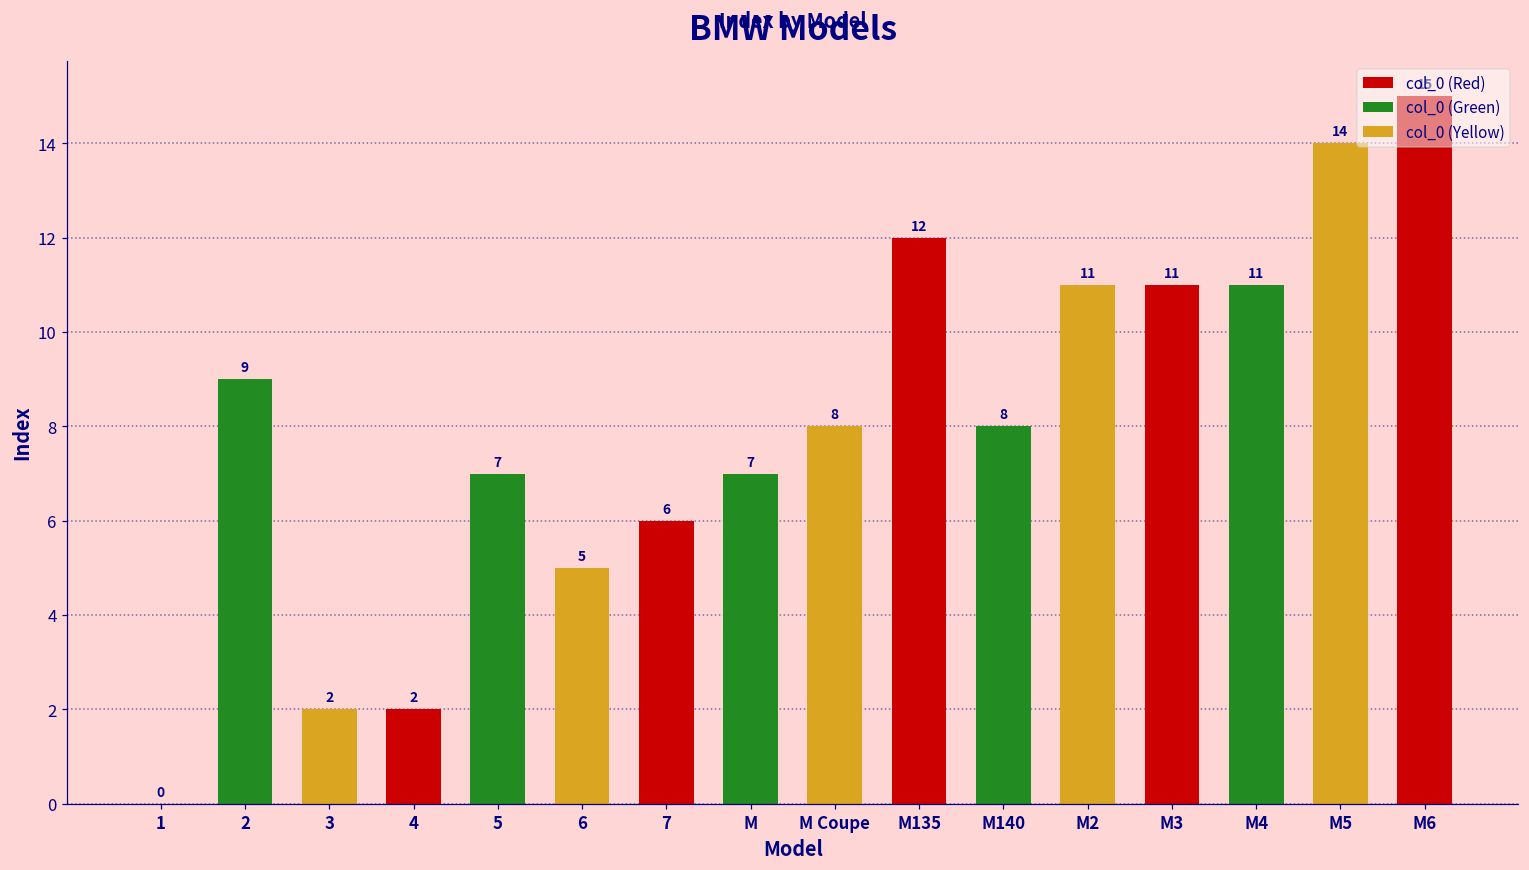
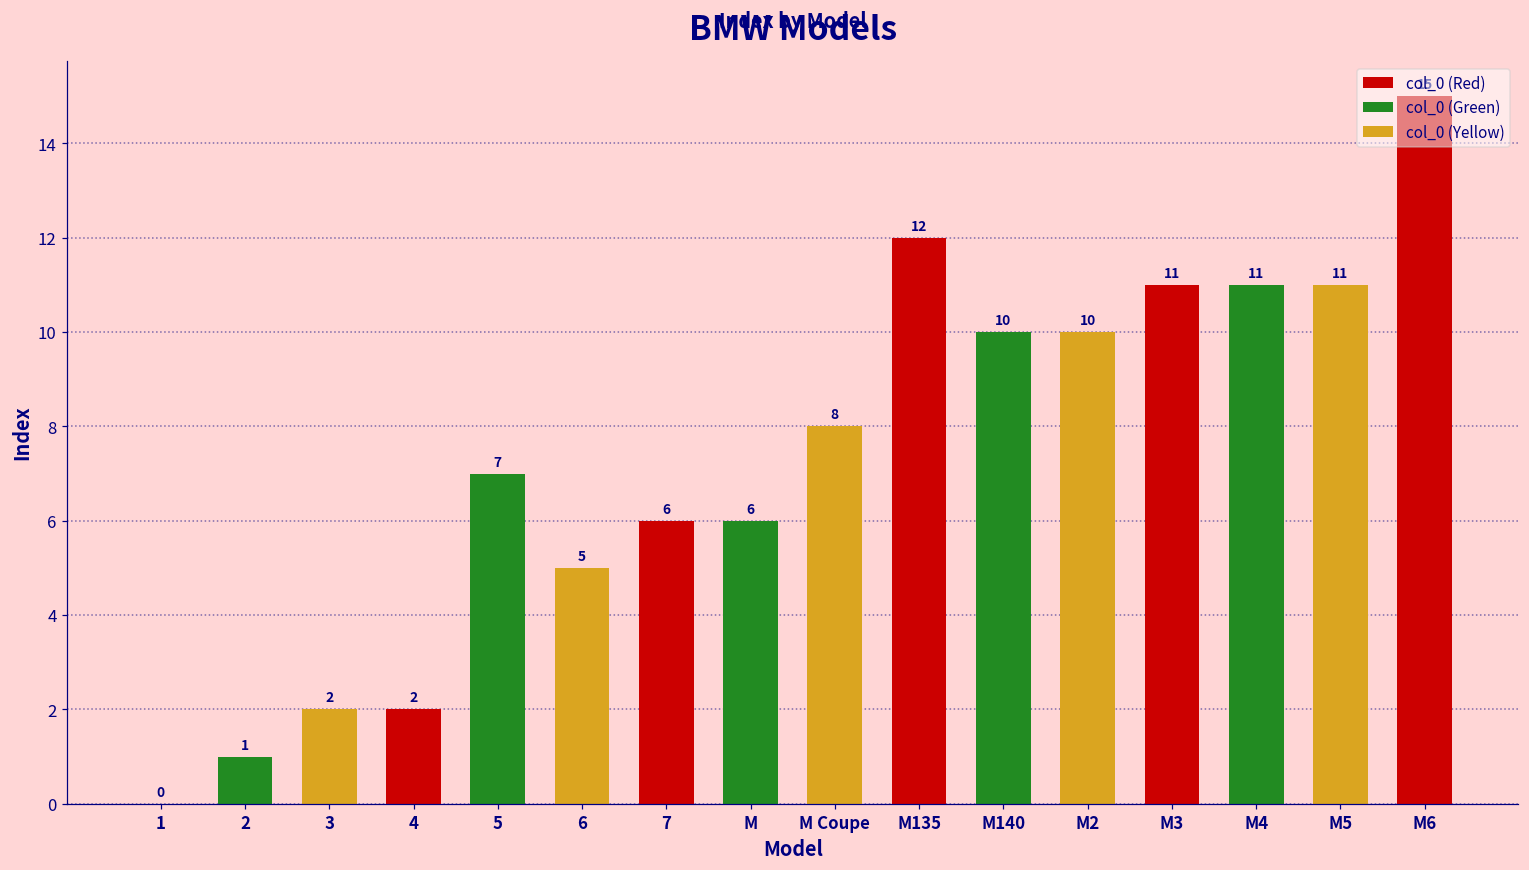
  {
    "1": 0,
-   "2": 9,
+   "2": 1,
    "3": 2,
    "4": 2,
    "5": 7,
    "6": 5,
    "7": 6,
-   "M": 7,
+   "M": 6,
    "M Coupе": 8,
    "M135": 12,
-   "M140": 8,
-   "M2": 11,
+   "M140": 10,
+   "M2": 10,
    "M3": 11,
    "M4": 11,
-   "M5": 14
+   "M5": 11
  }
